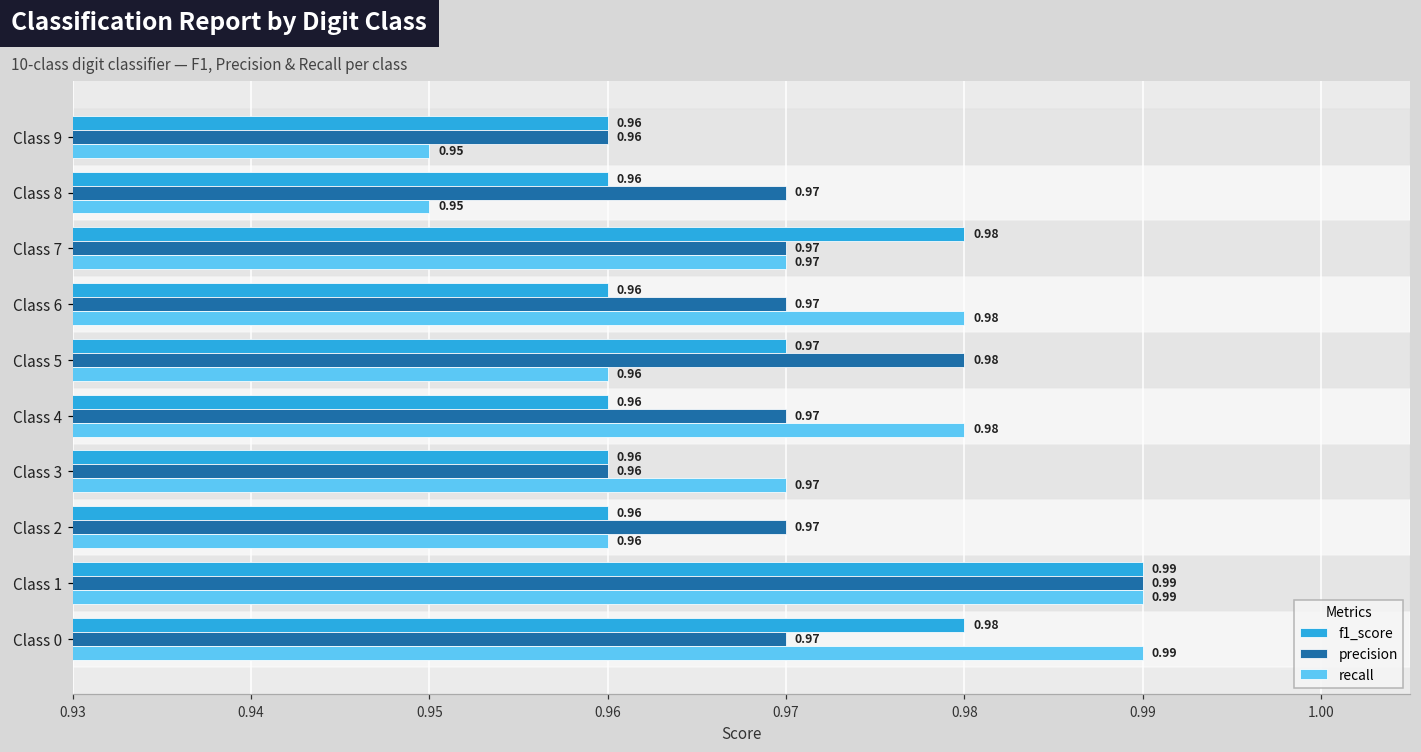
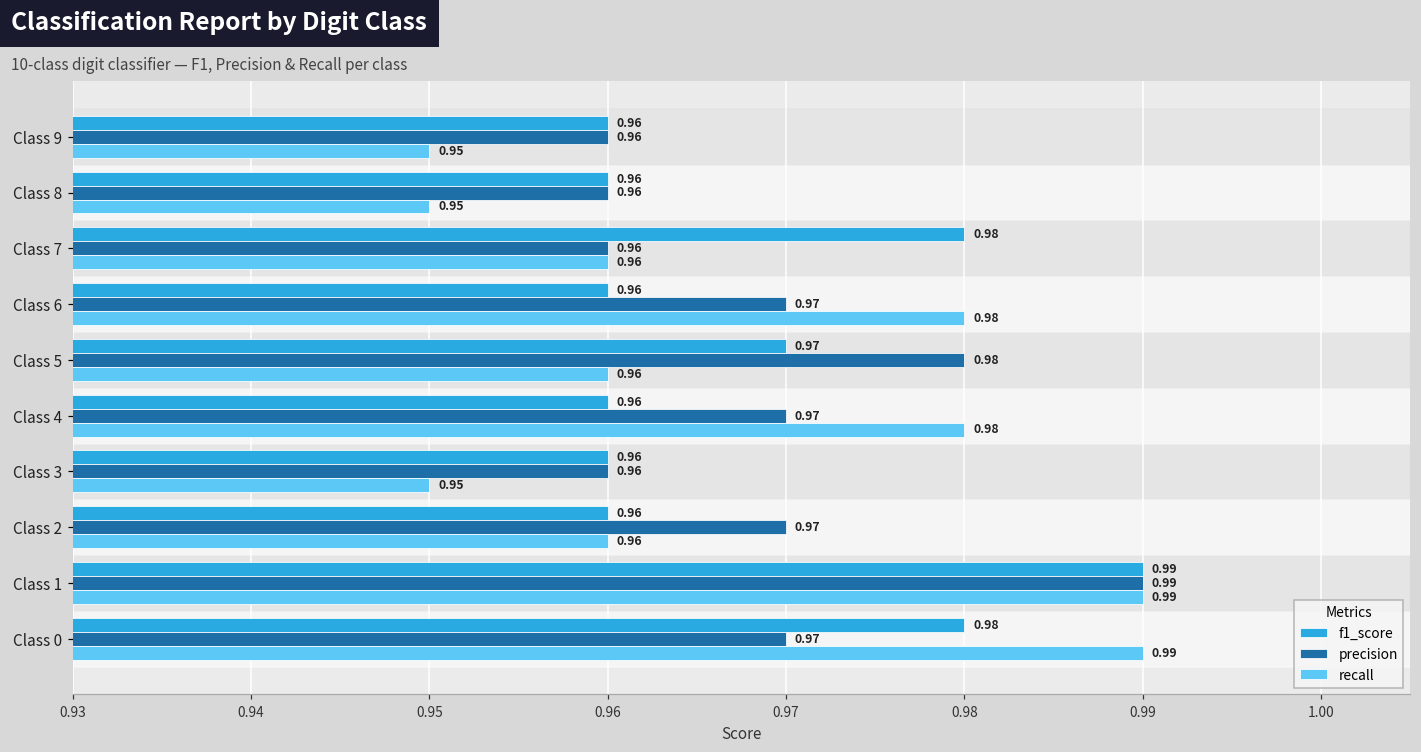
  {
    "f1_score": {
      "Class 9": 0.96,
      "Class 8": 0.96,
      "Class 7": 0.98,
      "Class 6": 0.96,
      "Class 5": 0.97,
      "Class 4": 0.96,
      "Class 3": 0.96,
      "Class 2": 0.96,
      "Class 1": 0.99,
      "Class 0": 0.98
    },
    "precision": {
      "Class 9": 0.96,
-     "Class 8": 0.97,
-     "Class 7": 0.97,
+     "Class 8": 0.96,
+     "Class 7": 0.96,
      "Class 6": 0.97,
      "Class 5": 0.98,
      "Class 4": 0.97,
      "Class 3": 0.96,
      "Class 2": 0.97,
      "Class 1": 0.99,
      "Class 0": 0.97
    },
    "recall": {
      "Class 9": 0.95,
      "Class 8": 0.95,
-     "Class 7": 0.97,
+     "Class 7": 0.96,
      "Class 6": 0.98,
      "Class 5": 0.96,
      "Class 4": 0.98,
-     "Class 3": 0.97,
+     "Class 3": 0.95,
      "Class 2": 0.96,
      "Class 1": 0.99,
      "Class 0": 0.99
    }
  }
